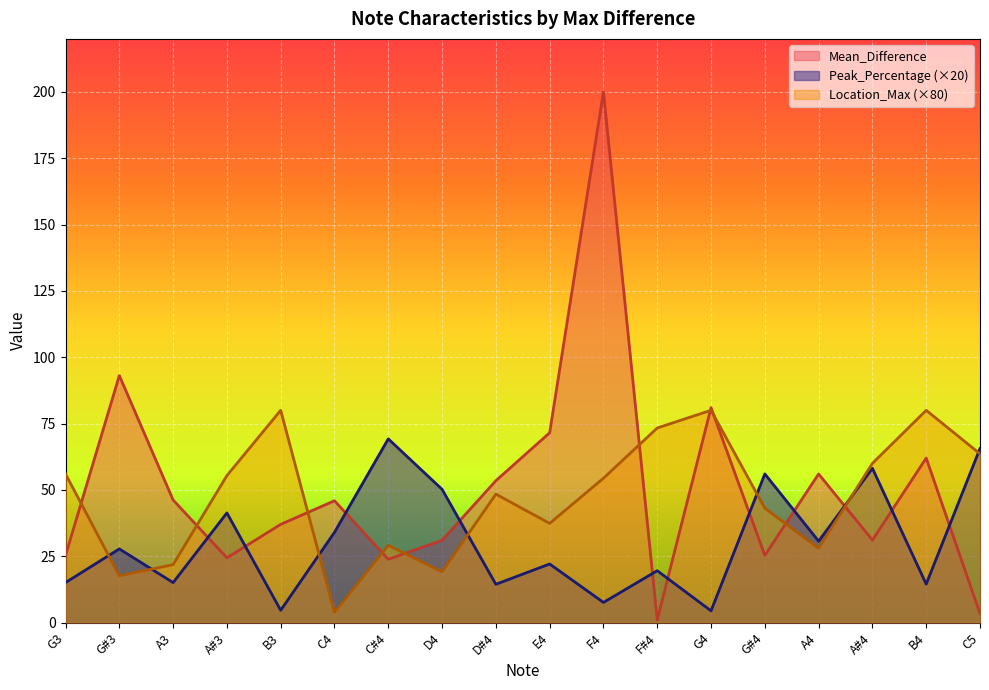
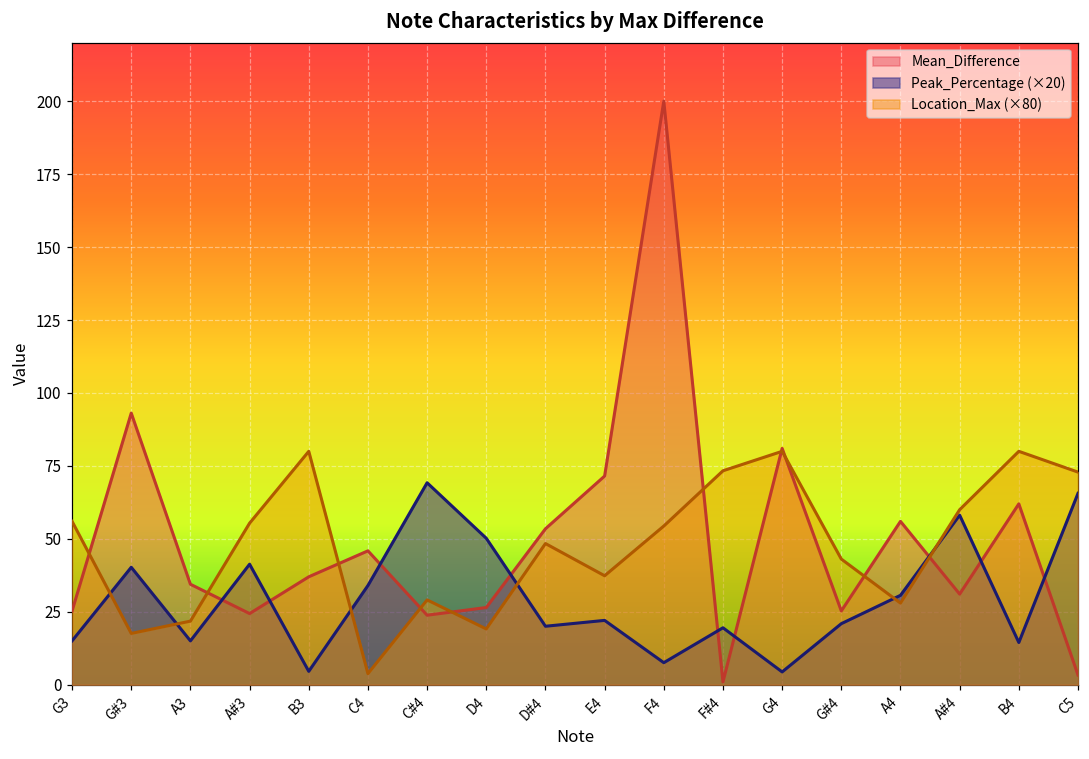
  {
    "Mean_Difference": {
      "G3": 25,
      "G#3": 93,
-     "A3": 46,
+     "A3": 34,
      "A#3": 24,
      "B3": 37,
      "C4": 46,
      "C#4": 24,
-     "D4": 31,
+     "D4": 26,
      "D#4": 53,
      "E4": 72,
      "F4": 200,
      "F#4": 1,
      "G4": 81,
      "G#4": 25,
      "A4": 56,
      "A#4": 31,
      "B4": 62,
      "C5": 3
    },
    "Peak_Percentage (×20)": {
      "G3": 15,
-     "G#3": 28,
+     "G#3": 40,
      "A3": 15,
      "A#3": 41,
      "B3": 5,
      "C4": 34,
      "C#4": 69,
      "D4": 50,
-     "D#4": 14,
+     "D#4": 20,
      "E4": 22,
      "F4": 8,
      "F#4": 20,
      "G4": 4,
-     "G#4": 56,
+     "G#4": 21,
      "A4": 31,
      "A#4": 58,
      "B4": 14,
      "C5": 66
    },
    "Location_Max (×80)": {
      "G3": 56,
      "G#3": 18,
      "A3": 22,
      "A#3": 55,
      "B3": 80,
      "C4": 4,
      "C#4": 29,
      "D4": 19,
      "D#4": 48,
      "E4": 37,
      "F4": 54,
      "F#4": 73,
      "G4": 80,
      "G#4": 43,
      "A4": 28,
      "A#4": 60,
      "B4": 80,
-     "C5": 64
+     "C5": 73
    }
  }
